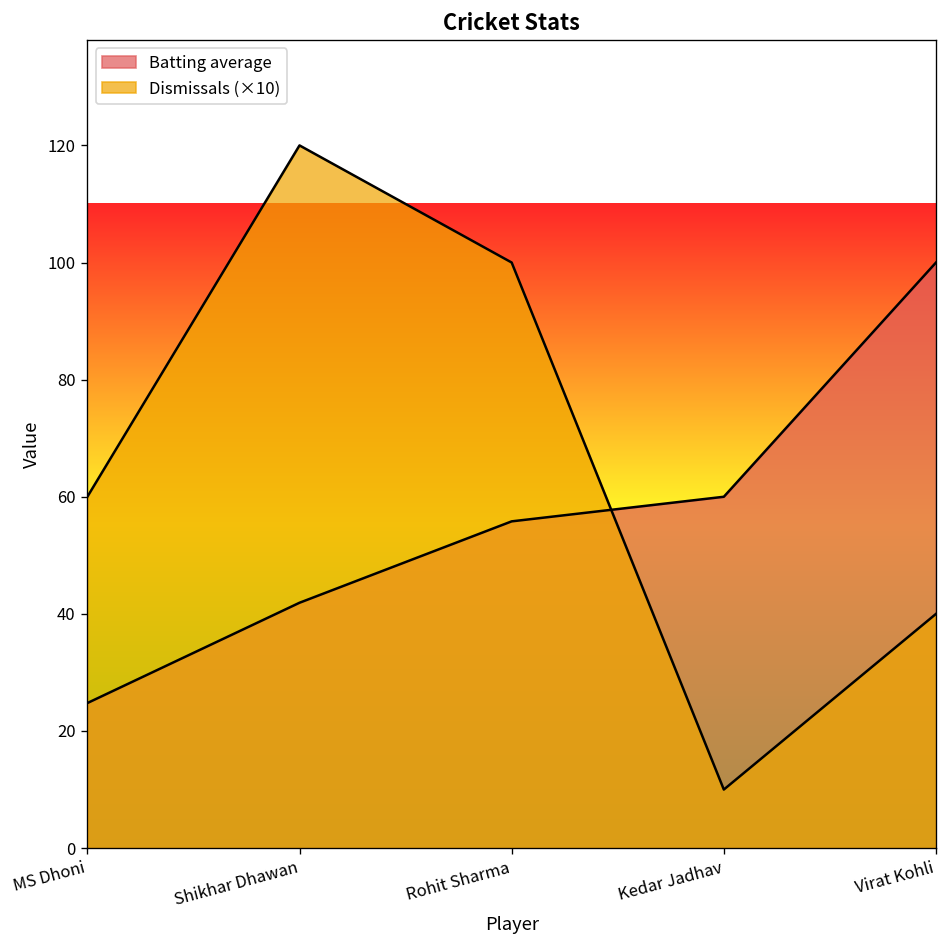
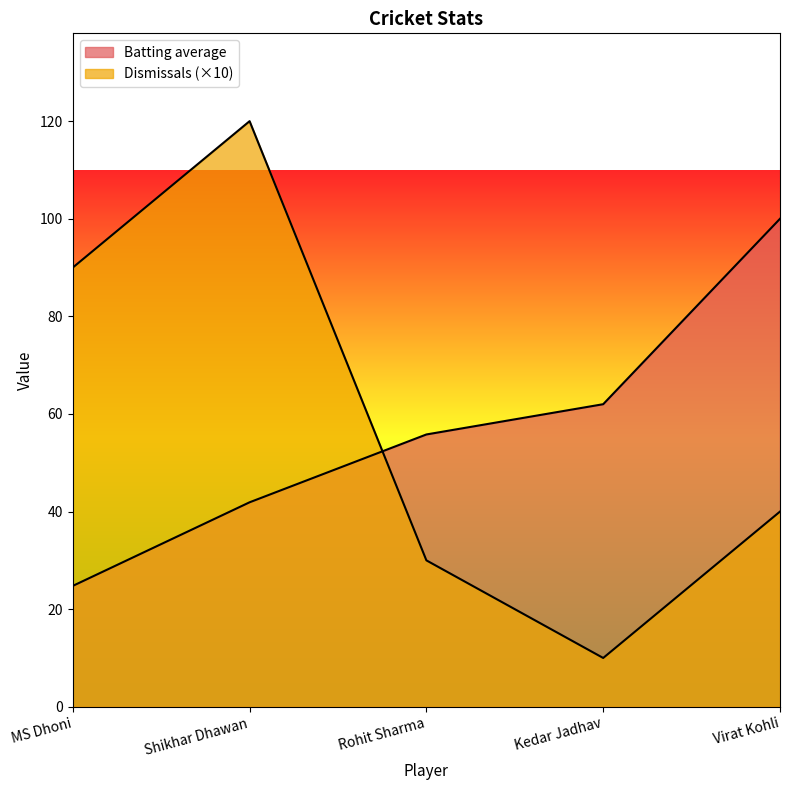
  {
    "Batting average": {
      "MS Dhoni": 25,
      "Shikhar Dhawan": 42,
      "Rohit Sharma": 56,
-     "Kedar Jadhav": 60,
+     "Kedar Jadhav": 62,
      "Virat Kohli": 100
    },
    "Dismissals (×10)": {
-     "MS Dhoni": 60,
+     "MS Dhoni": 90,
      "Shikhar Dhawan": 120,
-     "Rohit Sharma": 100,
+     "Rohit Sharma": 30,
      "Kedar Jadhav": 10,
      "Virat Kohli": 40
    }
  }
